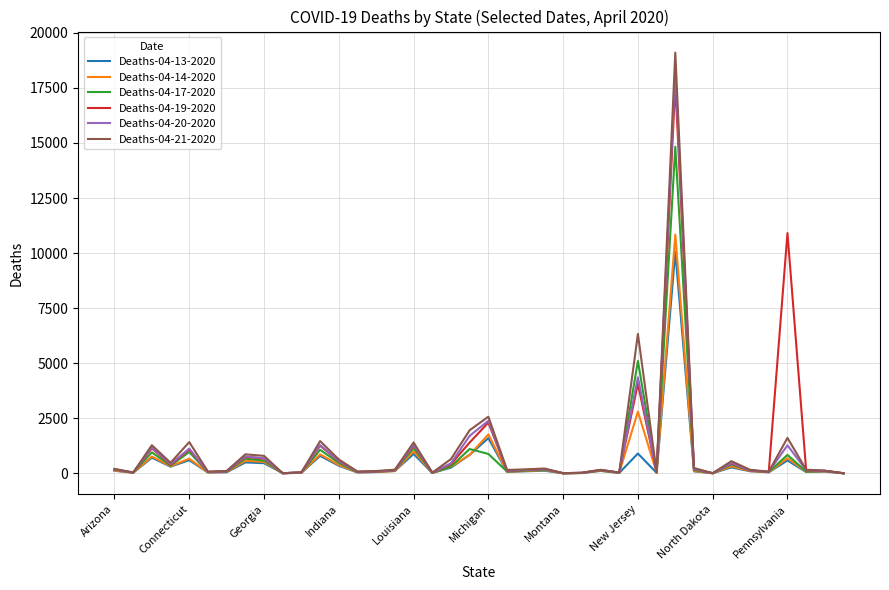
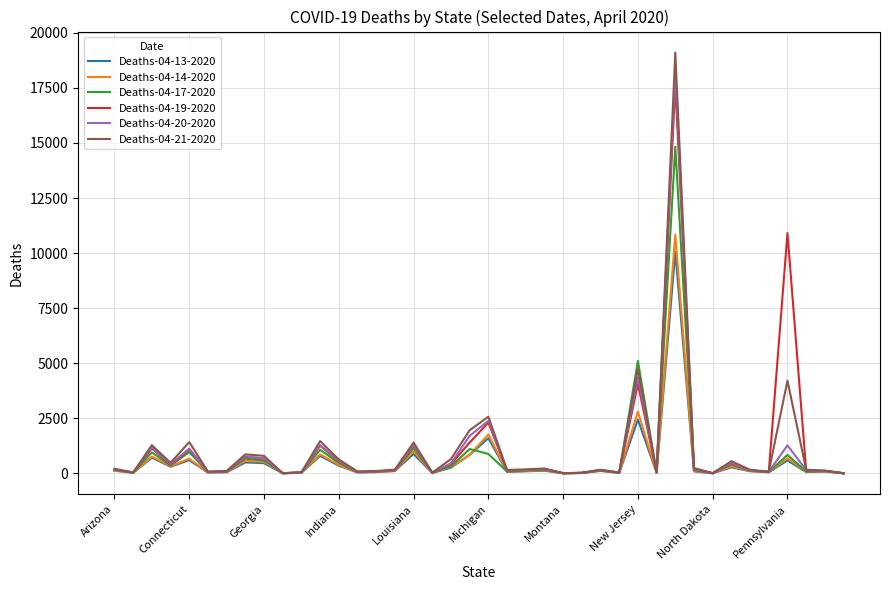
  {
    "Deaths-04-13-2020": {
      "Louisiana": 900,
      "Michigan": 1600,
-     "New Jersey": 900
+     "New Jersey": 2400
    },
    "Deaths-04-14-2020": {
      "Louisiana": 1000,
      "Michigan": 1800,
      "New Jersey": 2800
    },
    "Deaths-04-17-2020": {
      "Michigan": 900,
      "New Jersey": 5100,
      "Pennsylvania": 800
    },
    "Deaths-04-19-2020": {
      "New Jersey": 4100,
      "Pennsylvania": 10900
    },
    "Deaths-04-20-2020": {
      "New Jersey": 4400,
      "Pennsylvania": 1300
    },
    "Deaths-04-21-2020": {
      "Connecticut": 1400,
      "Michigan": 2600,
-     "New Jersey": 6300,
-     "Pennsylvania": 1600
+     "New Jersey": 4800,
+     "Pennsylvania": 4200
    }
  }
